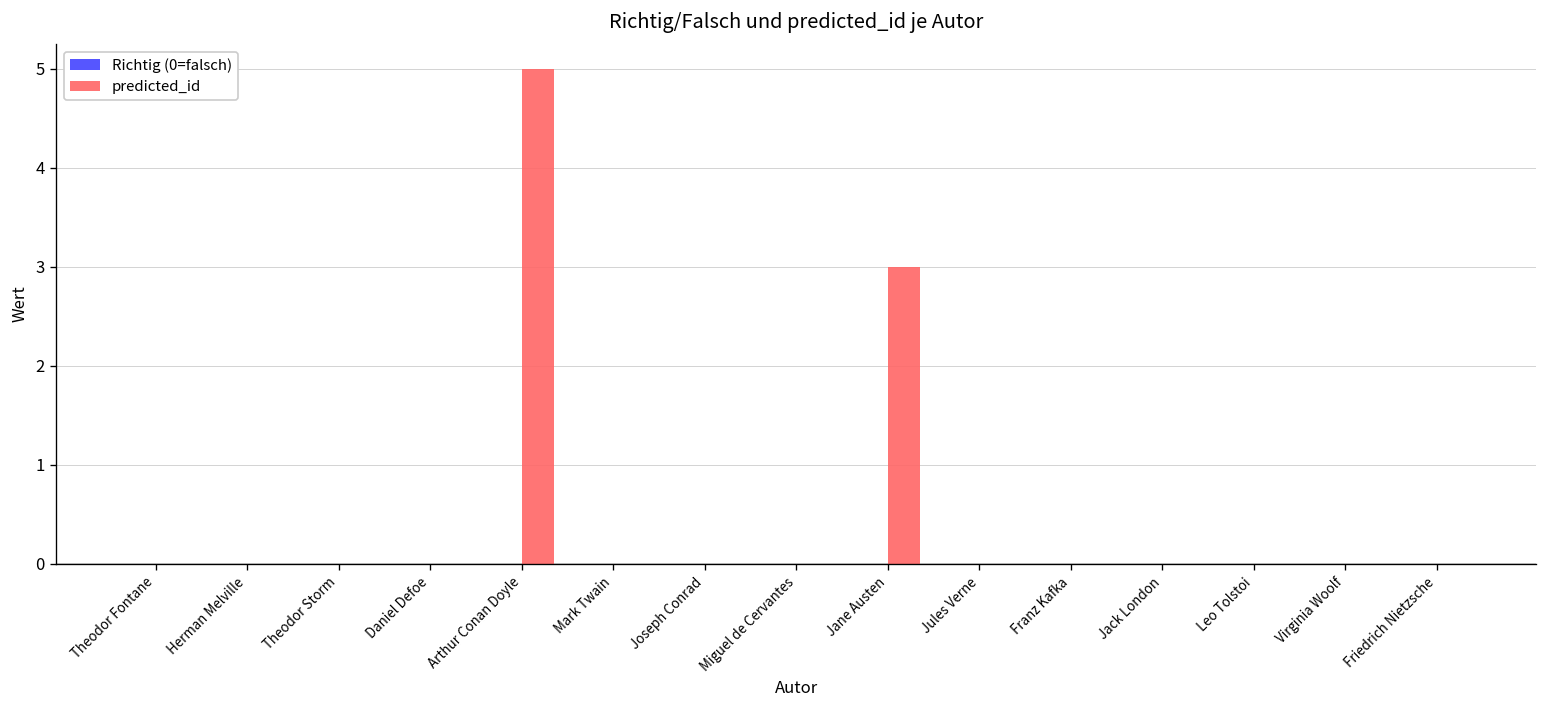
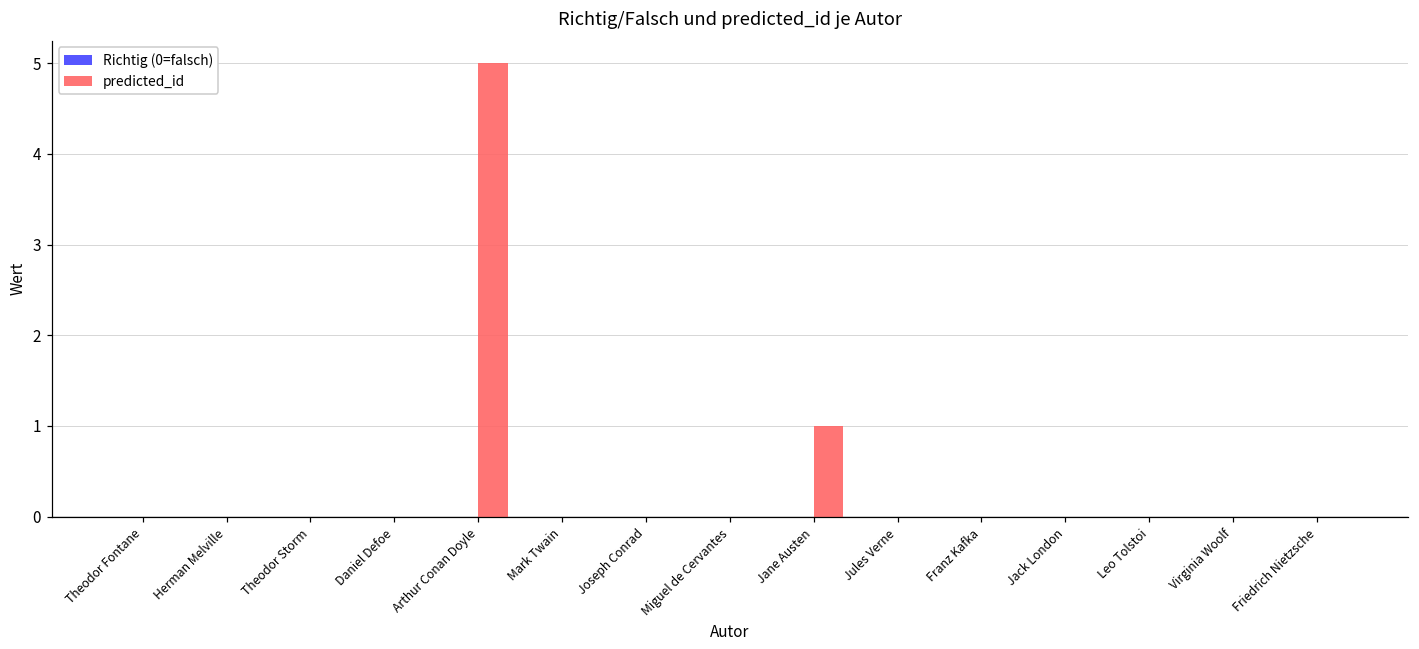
  {
    "Richtig (0=falsch)": {
      "Theodor Fontane": 0,
      "Herman Melville": 0,
      "Theodor Storm": 0,
      "Daniel Defoe": 0,
      "Arthur Conan Doyle": 0,
      "Mark Twain": 0,
      "Joseph Conrad": 0,
      "Miguel de Cervantes": 0,
      "Jane Austen": 0,
      "Jules Verne": 0,
      "Franz Kafka": 0,
      "Jack London": 0,
      "Leo Tolstoi": 0,
      "Virginia Woolf": 0,
      "Friedrich Nietzsche": 0
    },
    "predicted_id": {
      "Theodor Fontane": 0,
      "Herman Melville": 0,
      "Theodor Storm": 0,
      "Daniel Defoe": 0,
      "Arthur Conan Doyle": 5,
      "Mark Twain": 0,
      "Joseph Conrad": 0,
      "Miguel de Cervantes": 0,
-     "Jane Austen": 3,
+     "Jane Austen": 1,
      "Jules Verne": 0,
      "Franz Kafka": 0,
      "Jack London": 0,
      "Leo Tolstoi": 0,
      "Virginia Woolf": 0,
      "Friedrich Nietzsche": 0
    }
  }
